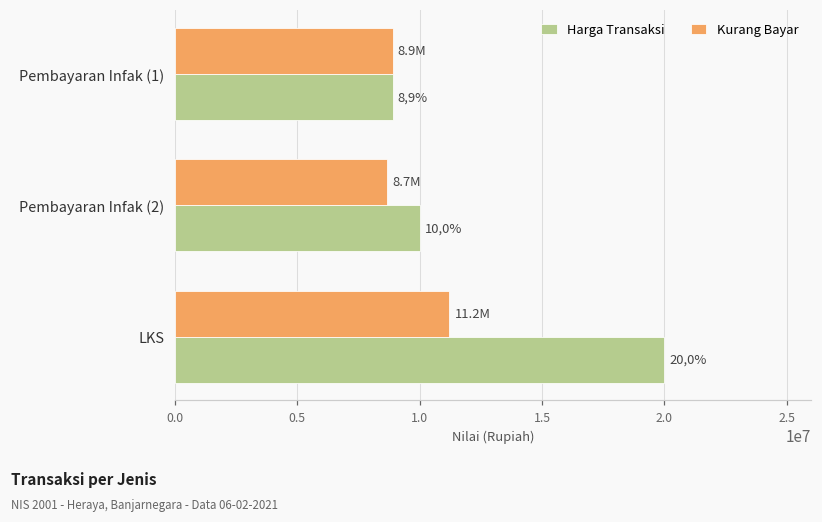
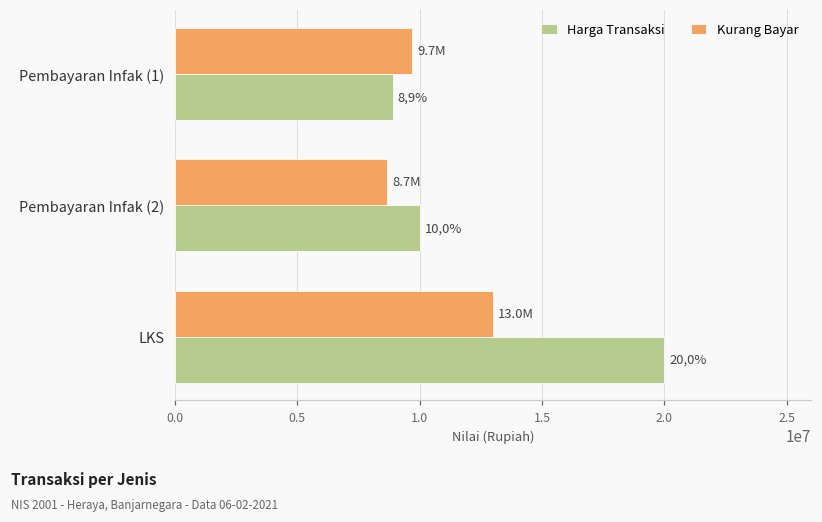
  {
    "Kurang Bayar": {
-     "Pembayaran Infak (1)": "8.9M",
+     "Pembayaran Infak (1)": "9.7M",
      "Pembayaran Infak (2)": "8.7M",
-     "LKS": "11.2M"
+     "LKS": "13.0M"
    }
  }
